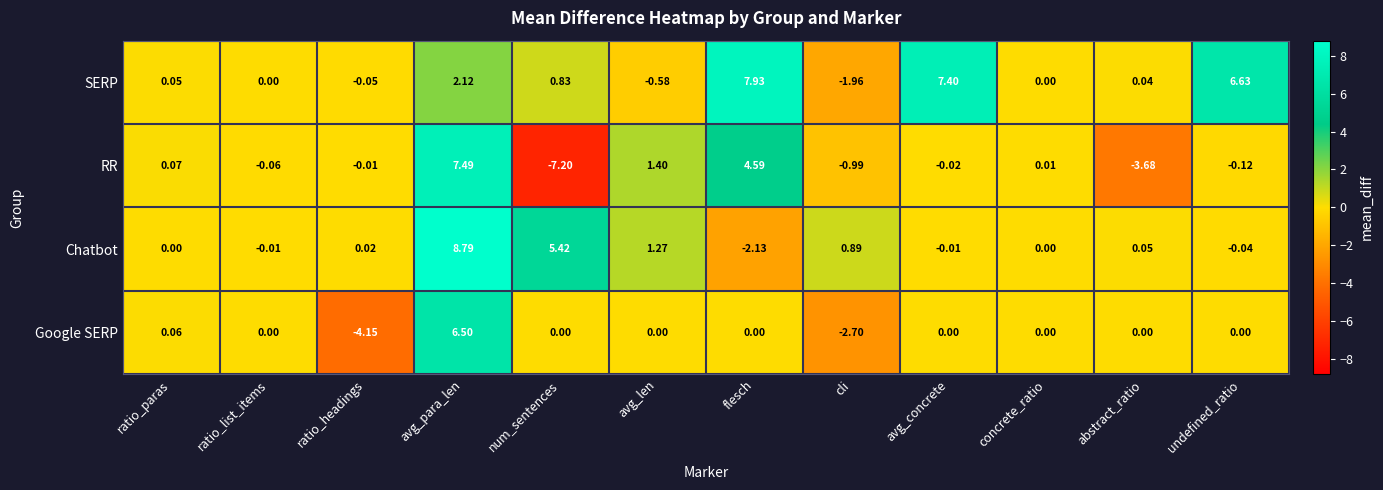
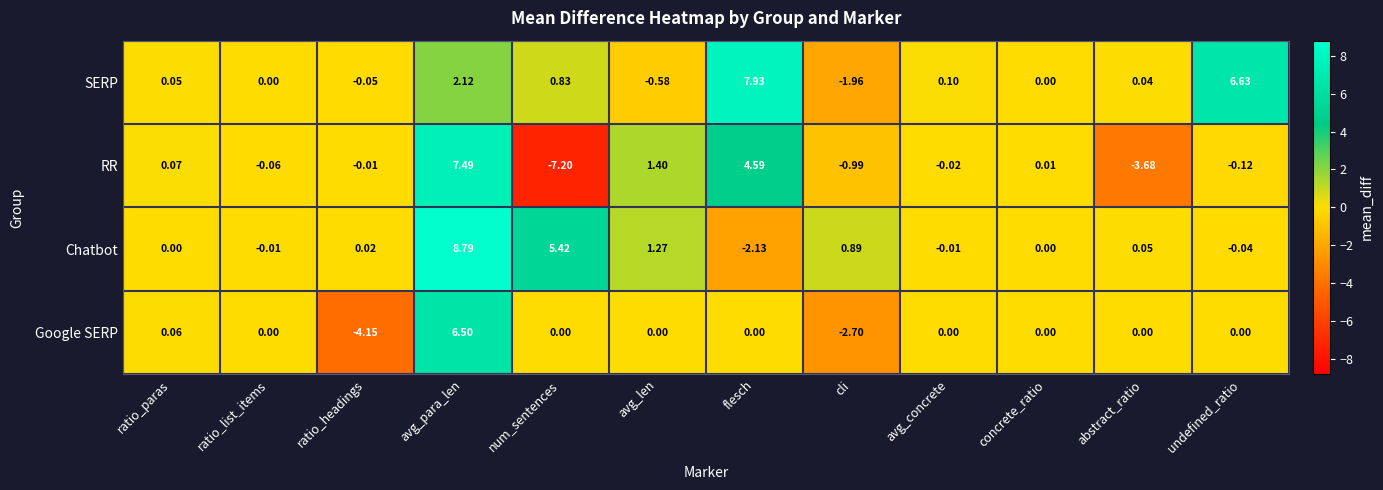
  {
    "SERP": {
      "ratio_paras": 0.05,
      "ratio_list_items": 0.00,
      "ratio_headings": -0.05,
      "avg_para_len": 2.12,
      "num_sentences": 0.83,
      "avg_len": -0.58,
      "flesch": 7.93,
      "cli": -1.96,
-     "avg_concrete": 7.40,
+     "avg_concrete": 0.10,
      "concrete_ratio": 0.00,
      "abstract_ratio": 0.04,
      "undefined_ratio": 6.63
    },
    "RR": {
      "ratio_paras": 0.07,
      "ratio_list_items": -0.06,
      "ratio_headings": -0.01,
      "avg_para_len": 7.49,
      "num_sentences": -7.20,
      "avg_len": 1.40,
      "flesch": 4.59,
      "cli": -0.99,
      "avg_concrete": -0.02,
      "concrete_ratio": 0.01,
      "abstract_ratio": -3.68,
      "undefined_ratio": -0.12
    },
    "Chatbot": {
      "ratio_paras": 0.00,
      "ratio_list_items": -0.01,
      "ratio_headings": 0.02,
      "avg_para_len": 8.79,
      "num_sentences": 5.42,
      "avg_len": 1.27,
      "flesch": -2.13,
      "cli": 0.89,
      "avg_concrete": -0.01,
      "concrete_ratio": 0.00,
      "abstract_ratio": 0.05,
      "undefined_ratio": -0.04
    },
    "Google SERP": {
      "ratio_paras": 0.06,
      "ratio_list_items": 0.00,
      "ratio_headings": -4.15,
      "avg_para_len": 6.50,
      "num_sentences": 0.00,
      "avg_len": 0.00,
      "flesch": 0.00,
      "cli": -2.70,
      "avg_concrete": 0.00,
      "concrete_ratio": 0.00,
      "abstract_ratio": 0.00,
      "undefined_ratio": 0.00
    }
  }
